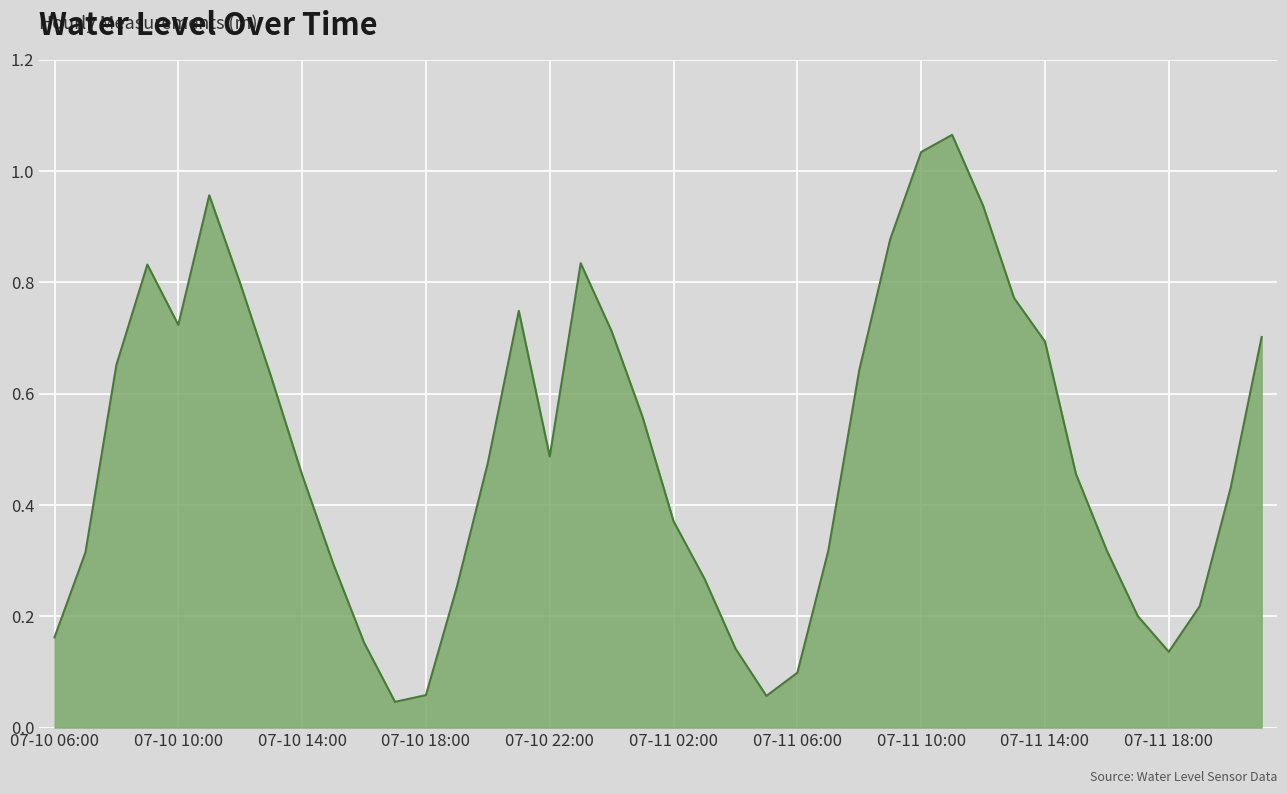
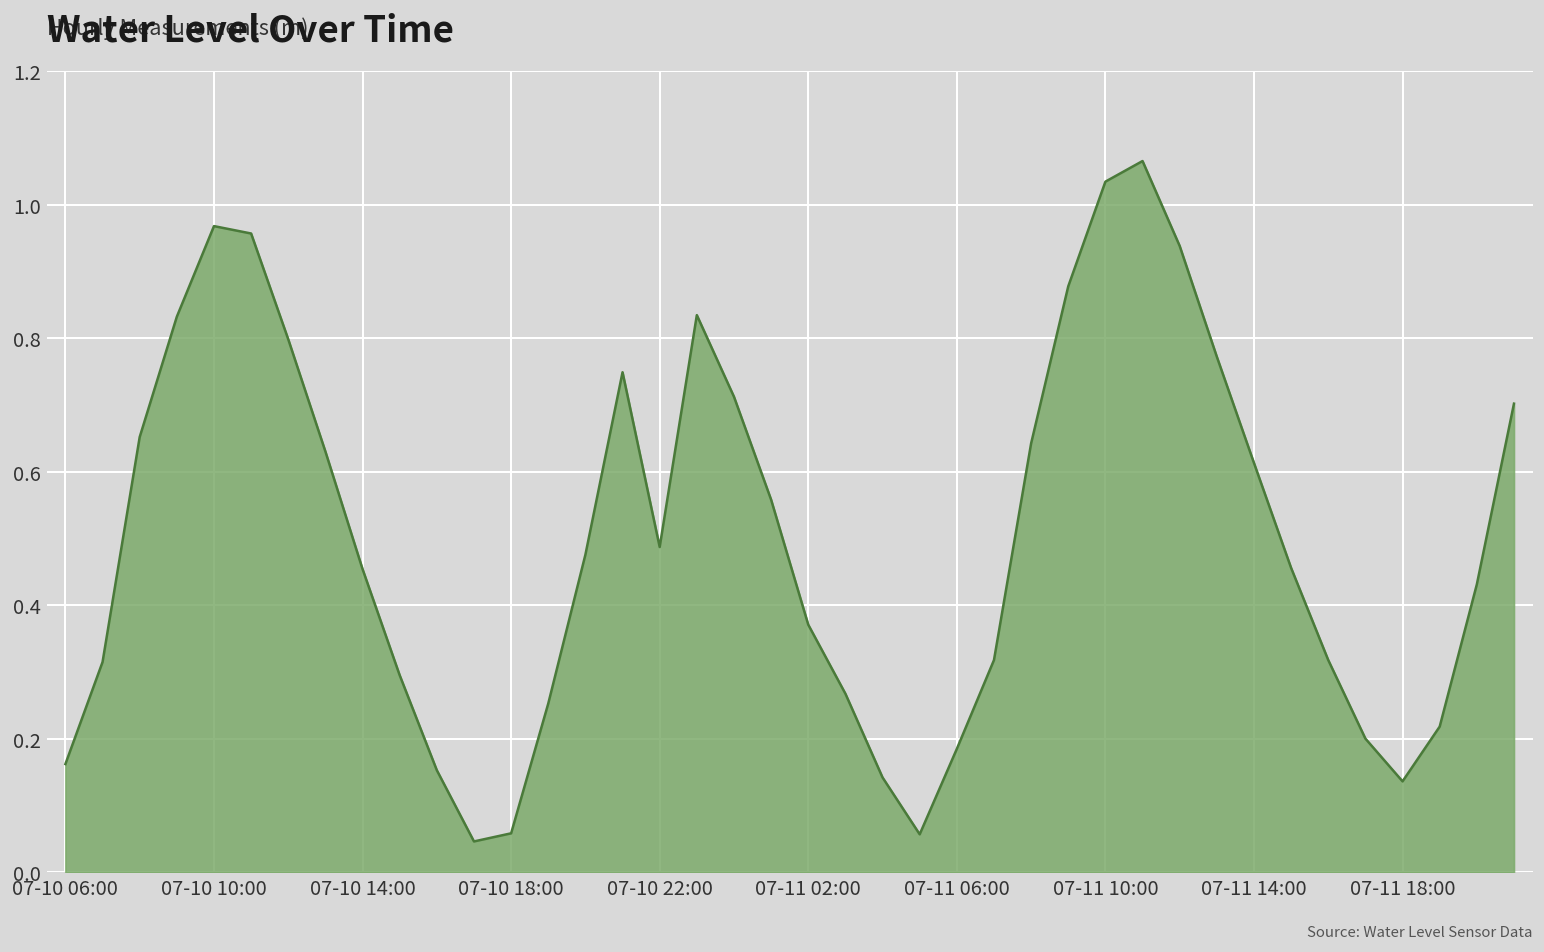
  {
    "07-10 06:00": 0.16,
-   "07-10 10:00": 0.72,
+   "07-10 10:00": 0.97,
    "07-10 14:00": 0.45,
    "07-10 18:00": 0.06,
    "07-10 22:00": 0.49,
    "07-11 02:00": 0.37,
-   "07-11 06:00": 0.10,
+   "07-11 06:00": 0.18,
    "07-11 10:00": 1.03,
-   "07-11 14:00": 0.69,
+   "07-11 14:00": 0.61,
    "07-11 18:00": 0.14
  }
